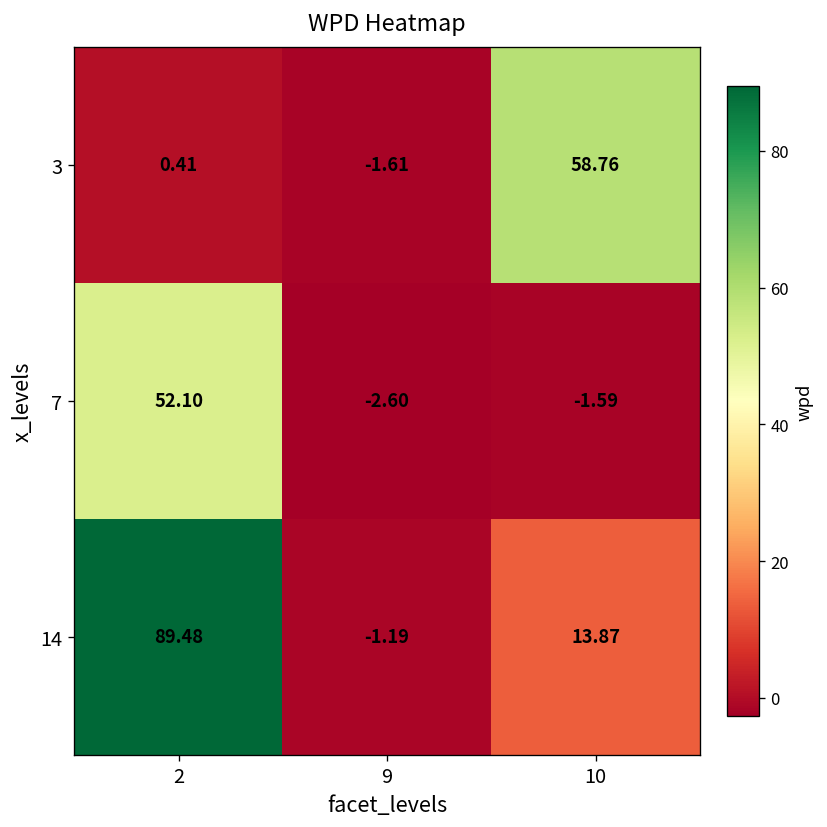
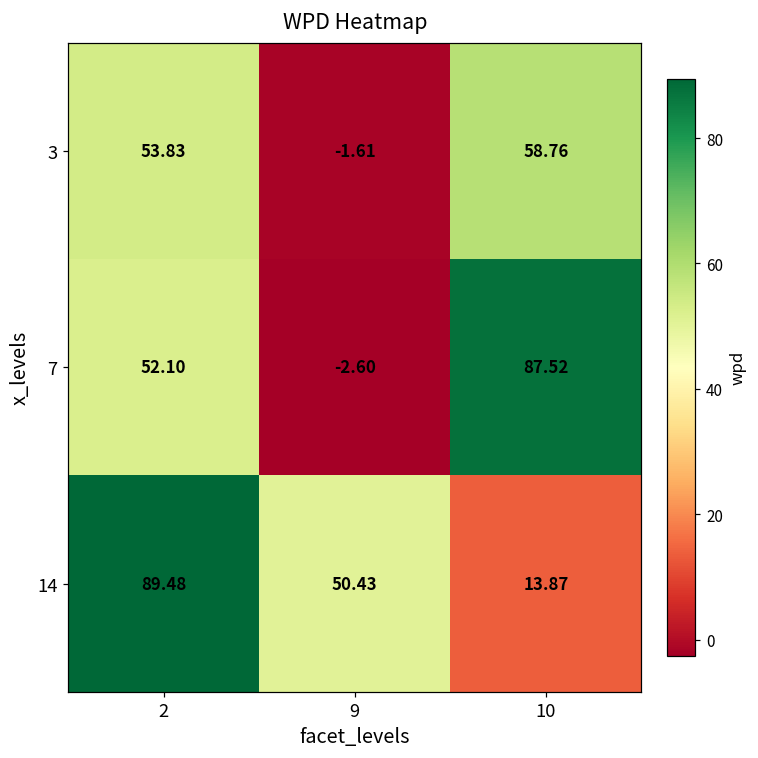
  {
    "3": {
-     "2": 0.41,
+     "2": 53.83,
      "9": -1.61,
      "10": 58.76
    },
    "7": {
      "2": 52.10,
      "9": -2.60,
-     "10": -1.59
+     "10": 87.52
    },
    "14": {
      "2": 89.48,
-     "9": -1.19,
+     "9": 50.43,
      "10": 13.87
    }
  }
